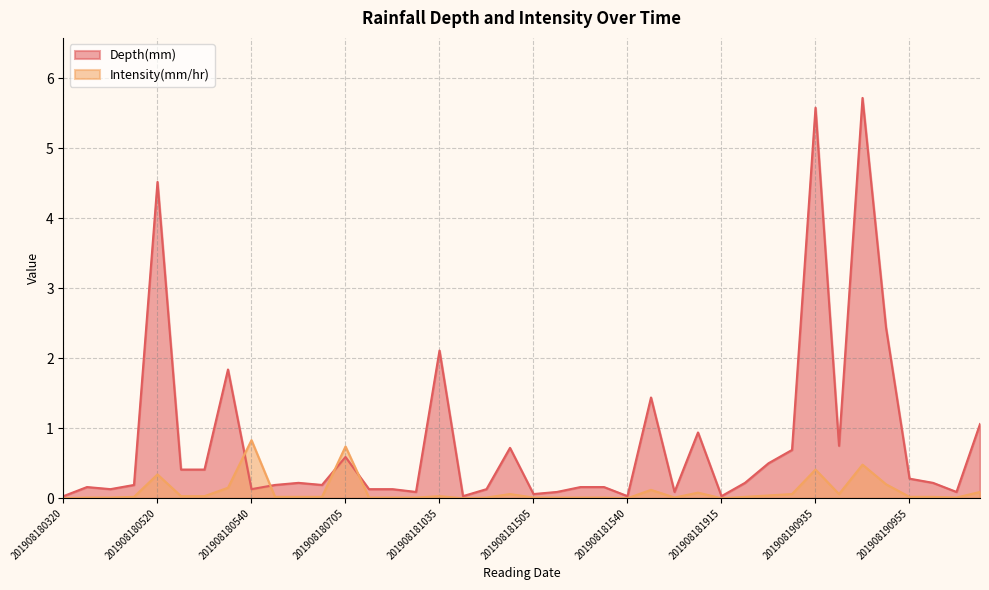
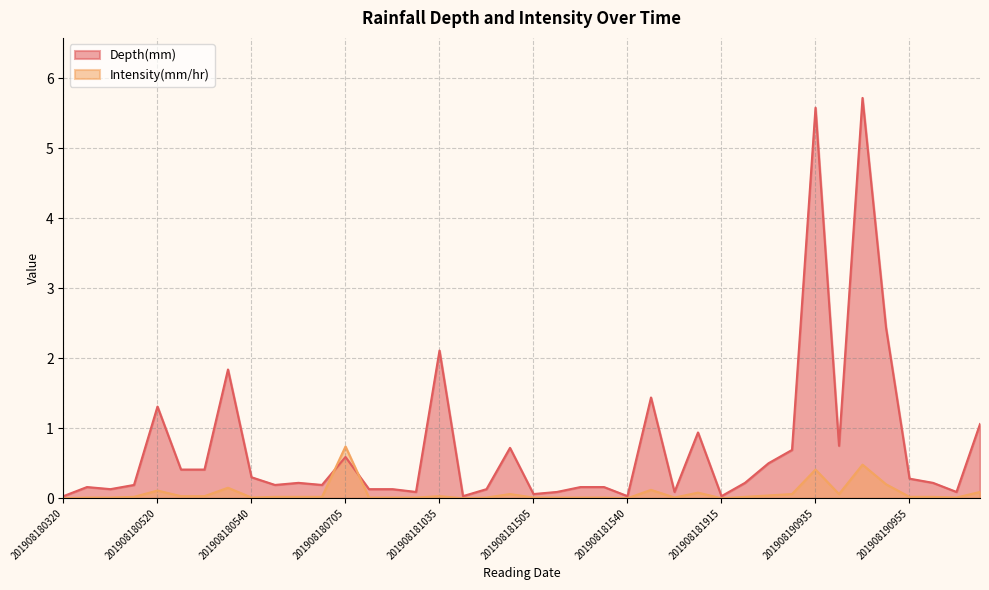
  {
    "Depth(mm)": {
-     "201908180520": 4.5,
-     "201908180540": 0.1,
+     "201908180520": 1.3,
+     "201908180540": 0.3,
      "201908180705": 0.6,
      "201908181035": 2.1,
      "201908181505": 0.1,
      "201908190935": 5.6,
      "201908190955": 0.3
    },
    "Intensity(mm/hr)": {
-     "201908180520": 0.3,
-     "201908180540": 0.8,
+     "201908180520": 0.1,
+     "201908180540": 0.0,
      "201908180705": 0.7,
      "201908181035": 0.0,
      "201908181505": 0.0,
      "201908190935": 0.4,
      "201908190955": 0.0
    }
  }
